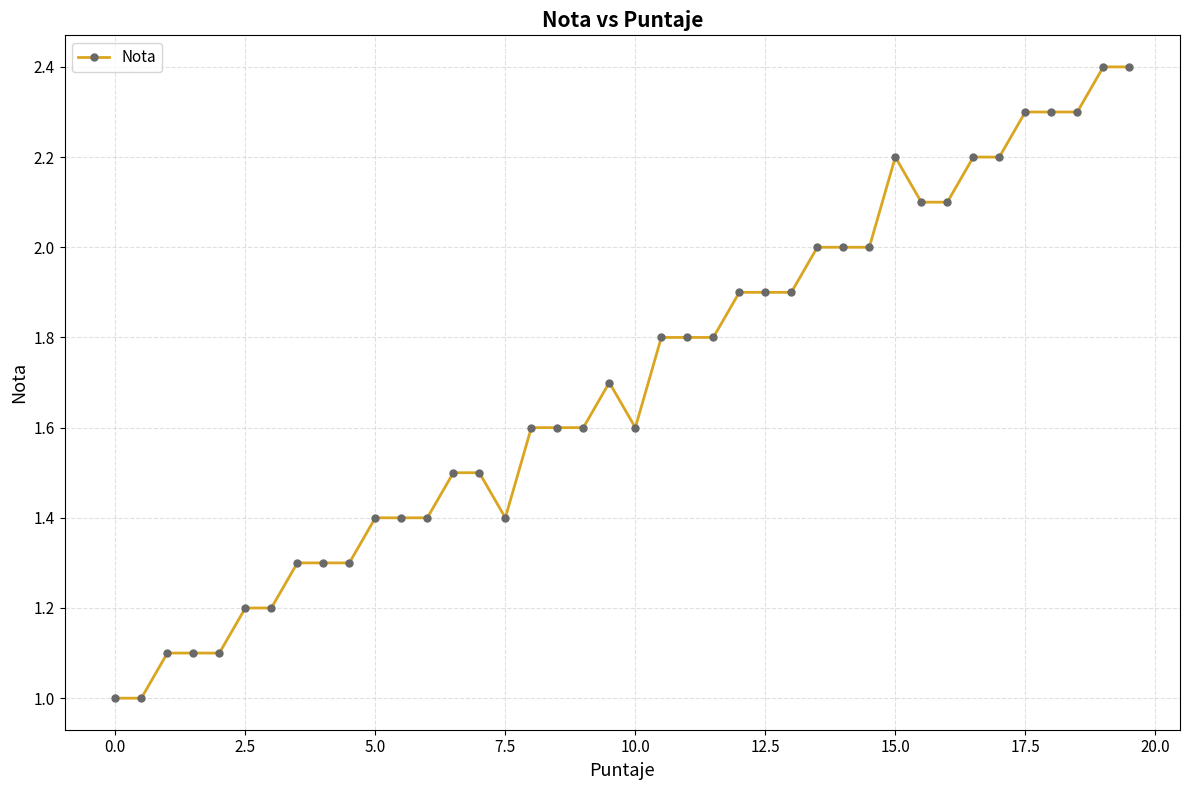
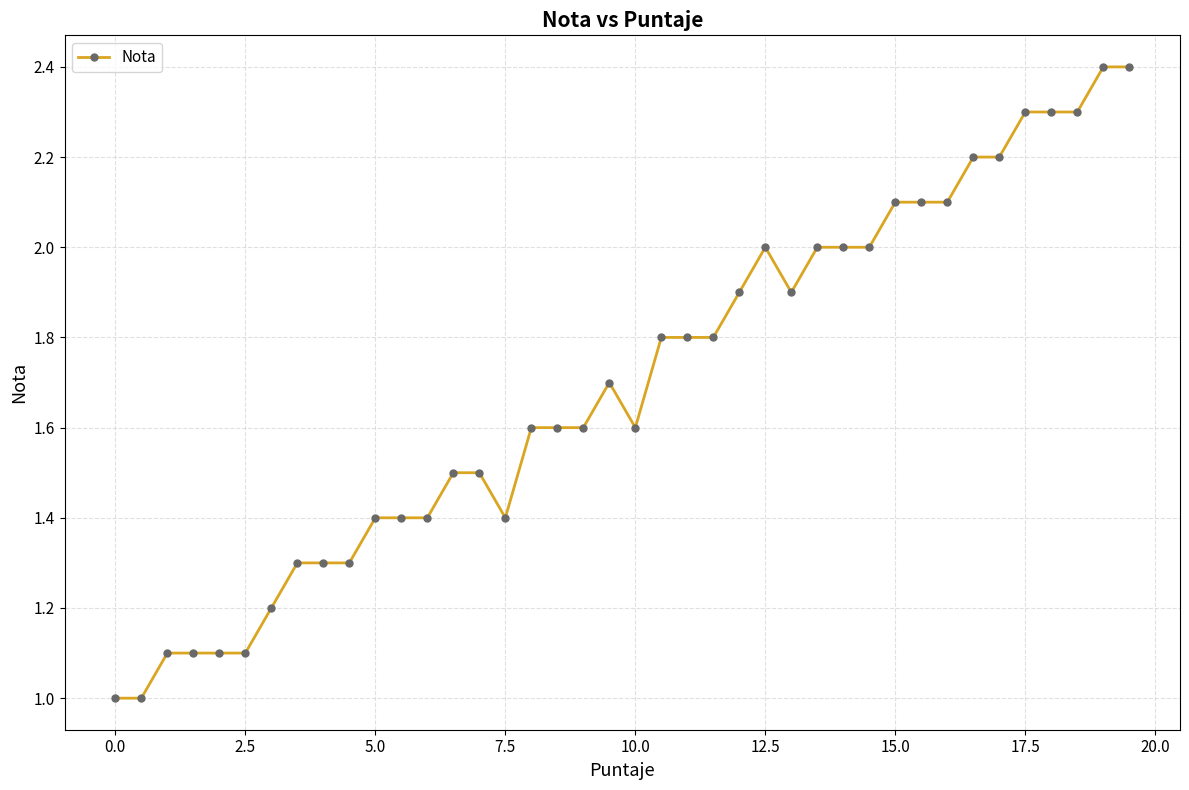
  {
    "0.0": 1.0,
-   "2.5": 1.2,
+   "2.5": 1.1,
    "5.0": 1.4,
    "7.5": 1.4,
    "10.0": 1.6,
-   "12.5": 1.9,
-   "15.0": 2.2,
+   "12.5": 2.0,
+   "15.0": 2.1,
    "17.5": 2.3
  }
